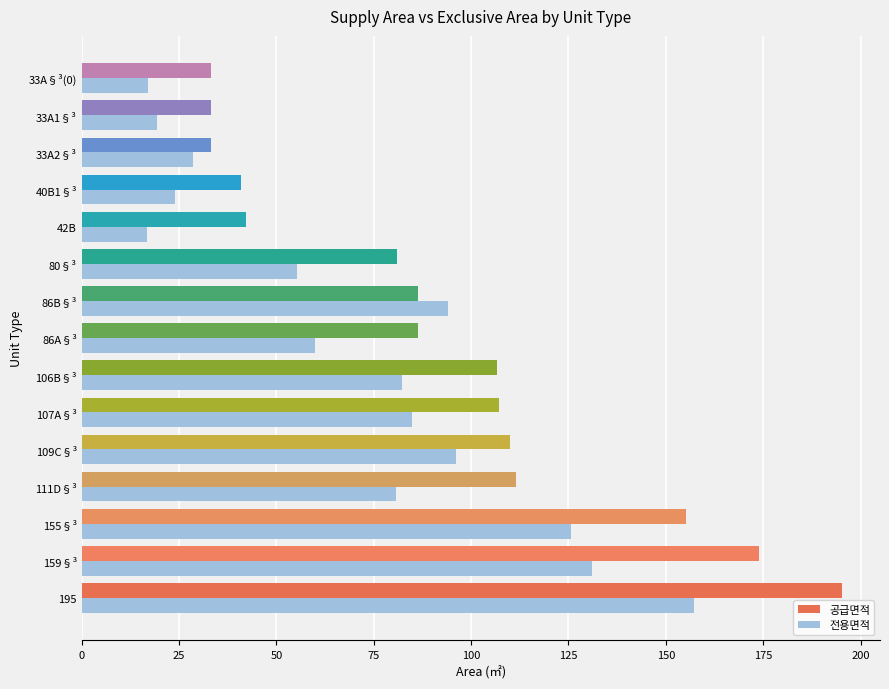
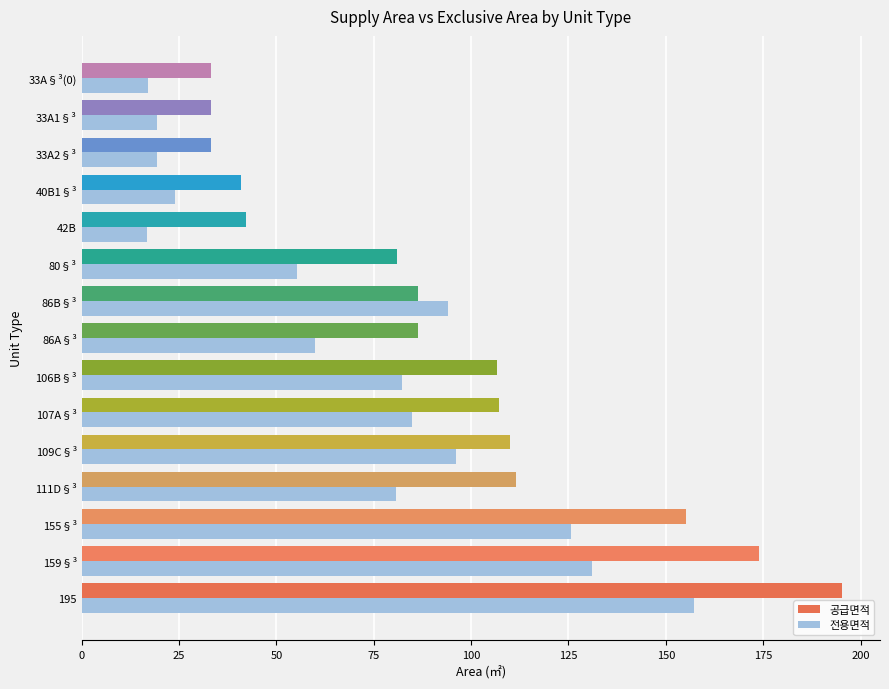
  {
    "공급면적": {
      "33A§³(0)": 33,
      "33A1§³": 33,
      "33A2§³": 33,
      "40B1§³": 41,
      "42B": 42,
      "80§³": 81,
      "86B§³": 86,
      "86A§³": 86,
      "106B§³": 107,
      "107A§³": 107,
      "109C§³": 110,
      "111D§³": 112,
      "155§³": 155,
      "159§³": 174,
      "195": 195
    },
    "전용면적": {
      "33A§³(0)": 17,
      "33A1§³": 19,
-     "33A2§³": 28,
+     "33A2§³": 19,
      "40B1§³": 24,
      "42B": 17,
      "80§³": 55,
      "86B§³": 94,
      "86A§³": 60,
      "106B§³": 82,
      "107A§³": 85,
      "109C§³": 96,
      "111D§³": 81,
      "155§³": 126,
      "159§³": 131,
      "195": 157
    }
  }
